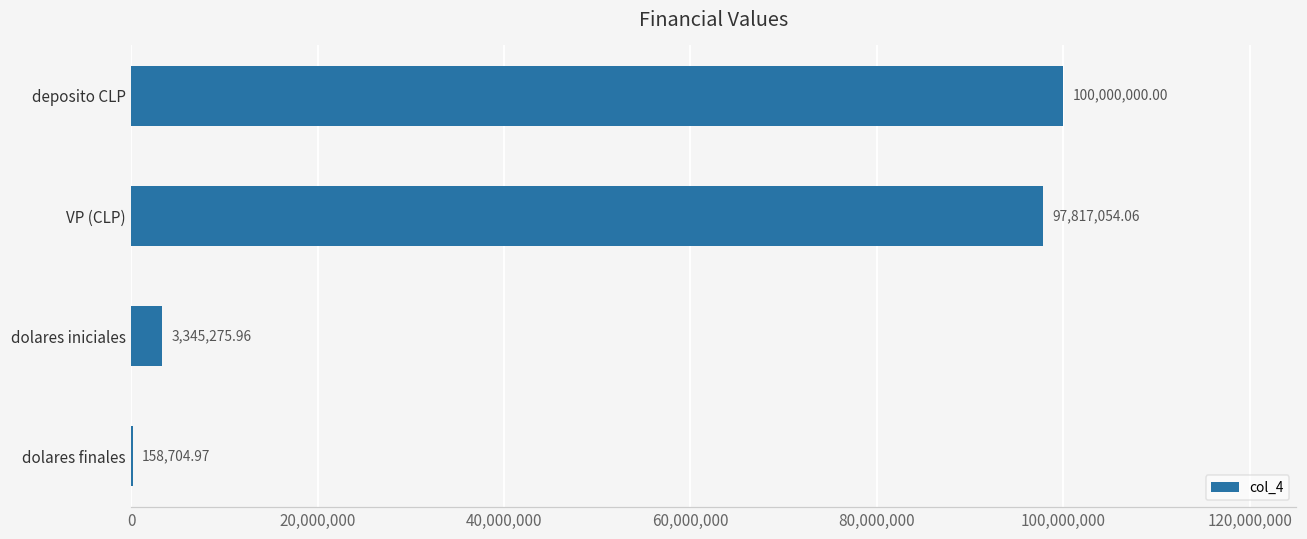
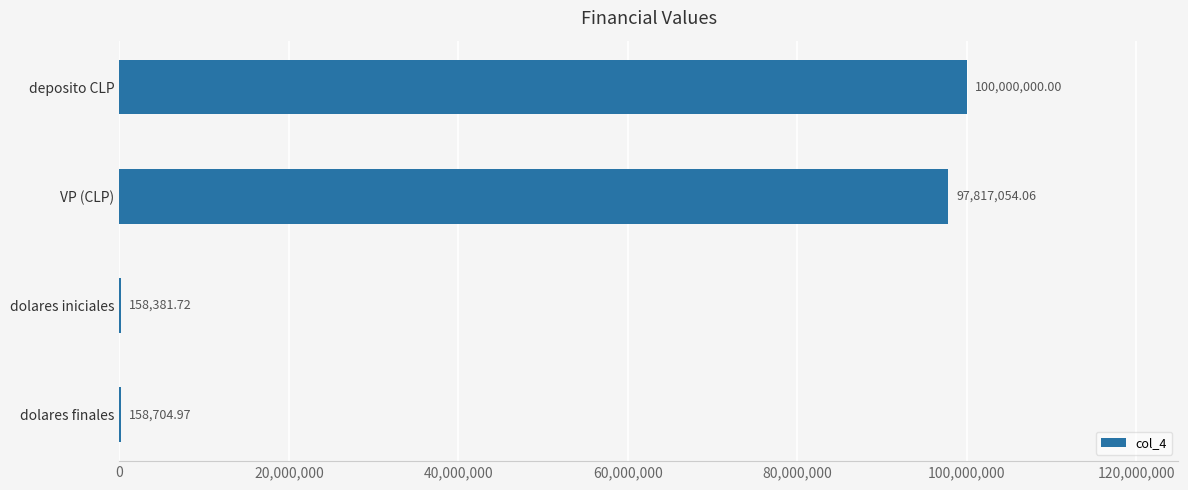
  {
    "deposito CLP": "100,000,000.00",
    "VP (CLP)": "97,817,054.06",
-   "dolares iniciales": "3,345,275.96",
+   "dolares iniciales": "158,381.72",
    "dolares finales": "158,704.97"
  }
